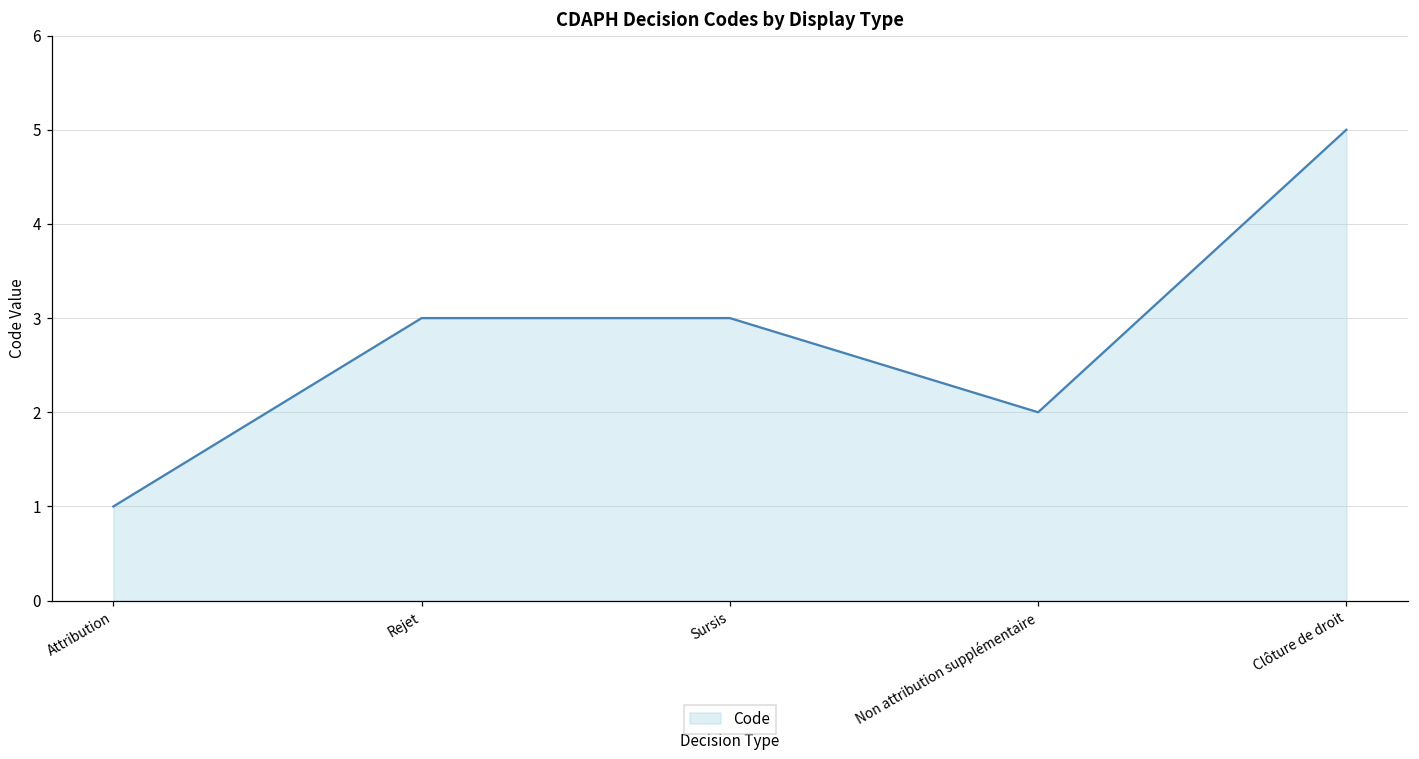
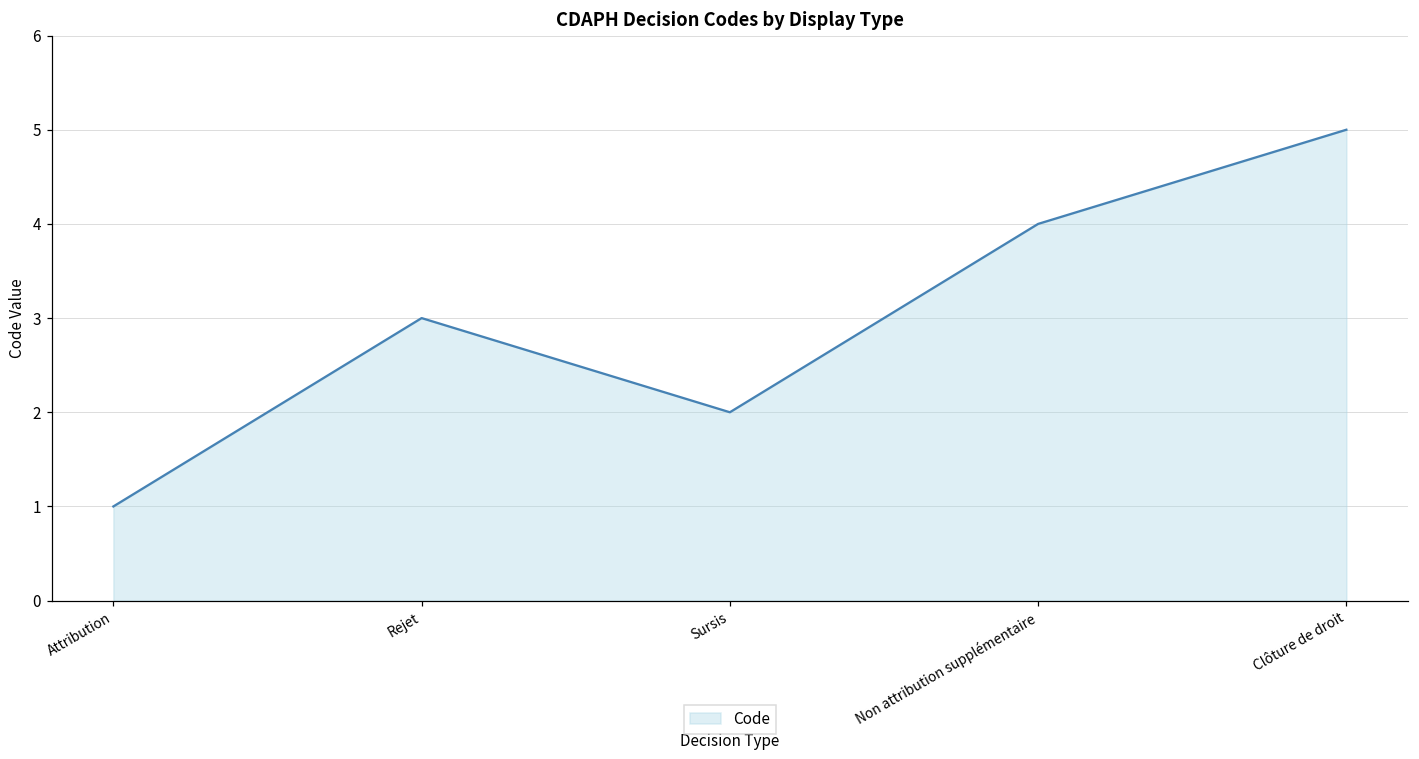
  {
    "Attribution": 1,
    "Rejet": 3,
-   "Sursis": 3,
-   "Non attribution supplémentaire": 2,
+   "Sursis": 2,
+   "Non attribution supplémentaire": 4,
    "Clôture de droit": 5
  }
